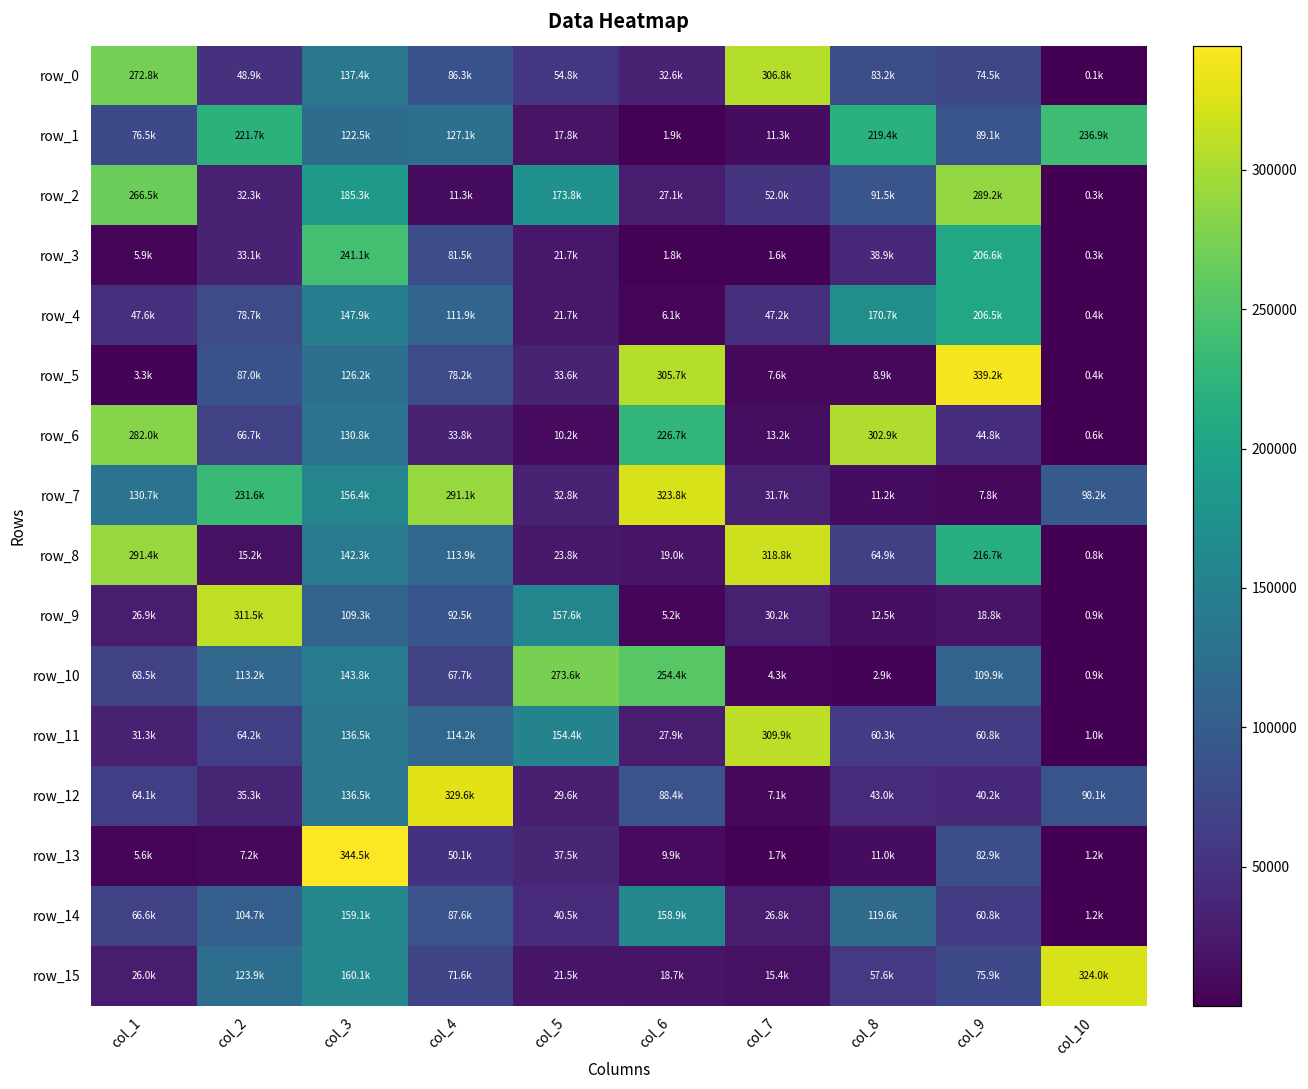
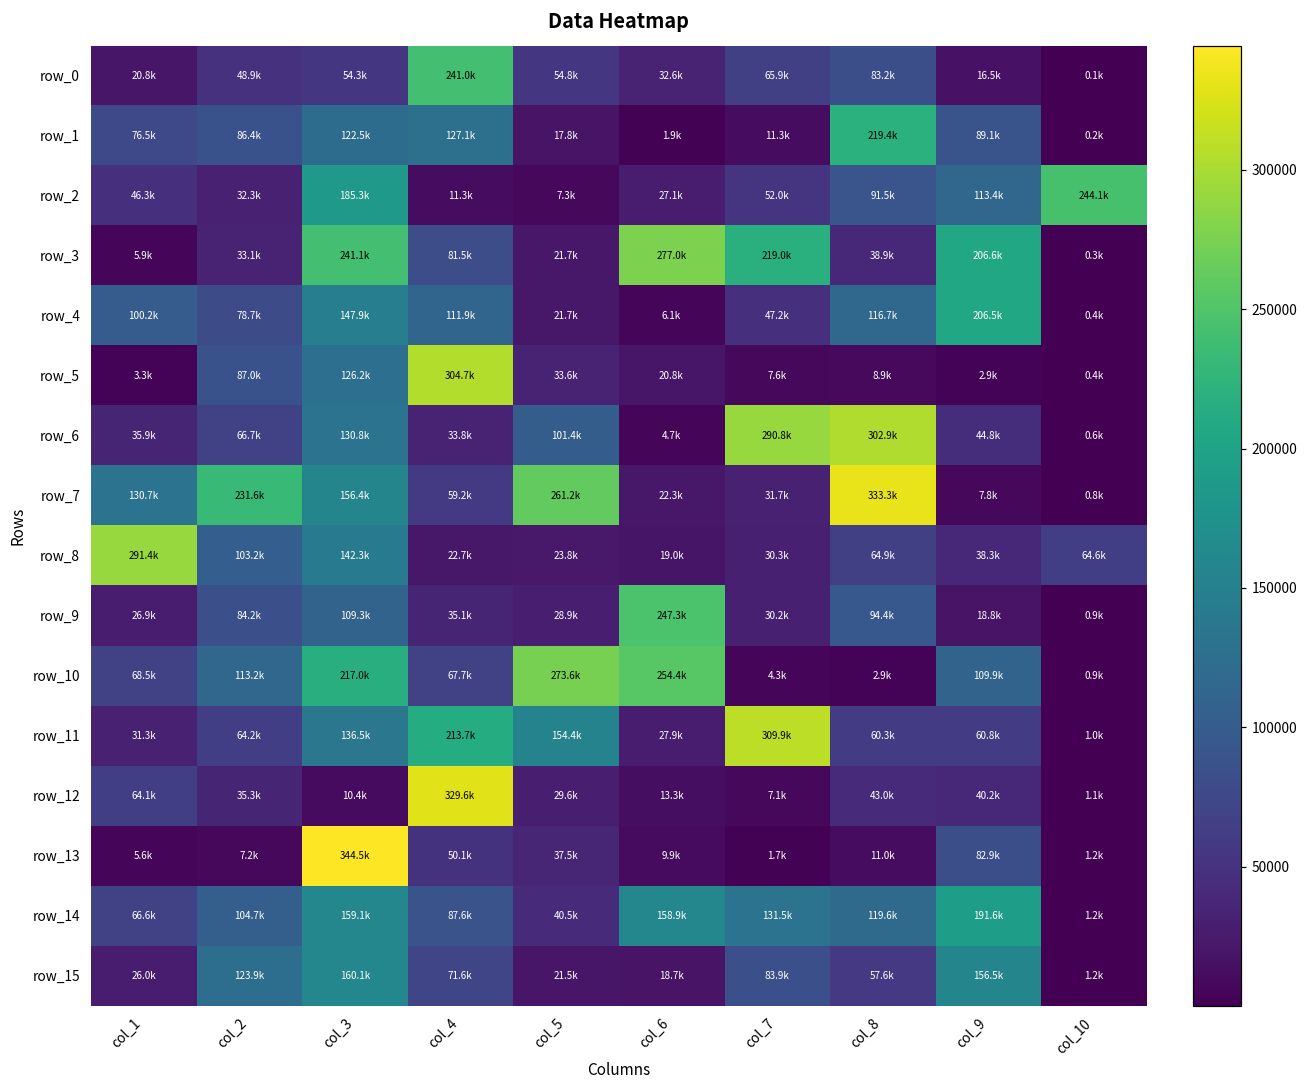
  {
    "row_0": {
-     "col_1": "272.8k",
+     "col_1": "20.8k",
      "col_2": "48.9k",
-     "col_3": "137.4k",
-     "col_4": "86.3k",
+     "col_3": "54.3k",
+     "col_4": "241.0k",
      "col_5": "54.8k",
      "col_6": "32.6k",
-     "col_7": "306.8k",
+     "col_7": "65.9k",
      "col_8": "83.2k",
-     "col_9": "74.5k",
+     "col_9": "16.5k",
      "col_10": "0.1k"
    },
    "row_1": {
      "col_1": "76.5k",
-     "col_2": "221.7k",
+     "col_2": "86.4k",
      "col_3": "122.5k",
      "col_4": "127.1k",
      "col_5": "17.8k",
      "col_6": "1.9k",
      "col_7": "11.3k",
      "col_8": "219.4k",
      "col_9": "89.1k",
-     "col_10": "236.9k"
+     "col_10": "0.2k"
    },
    "row_2": {
-     "col_1": "266.5k",
+     "col_1": "46.3k",
      "col_2": "32.3k",
      "col_3": "185.3k",
      "col_4": "11.3k",
-     "col_5": "173.8k",
+     "col_5": "7.3k",
      "col_6": "27.1k",
      "col_7": "52.0k",
      "col_8": "91.5k",
-     "col_9": "289.2k",
-     "col_10": "0.3k"
+     "col_9": "113.4k",
+     "col_10": "244.1k"
    },
    "row_3": {
      "col_1": "5.9k",
      "col_2": "33.1k",
      "col_3": "241.1k",
      "col_4": "81.5k",
      "col_5": "21.7k",
-     "col_6": "1.8k",
-     "col_7": "1.6k",
+     "col_6": "277.0k",
+     "col_7": "219.0k",
      "col_8": "38.9k",
      "col_9": "206.6k",
      "col_10": "0.3k"
    },
    "row_4": {
-     "col_1": "47.6k",
+     "col_1": "100.2k",
      "col_2": "78.7k",
      "col_3": "147.9k",
      "col_4": "111.9k",
      "col_5": "21.7k",
      "col_6": "6.1k",
      "col_7": "47.2k",
-     "col_8": "170.7k",
+     "col_8": "116.7k",
      "col_9": "206.5k",
      "col_10": "0.4k"
    },
    "row_5": {
      "col_1": "3.3k",
      "col_2": "87.0k",
      "col_3": "126.2k",
-     "col_4": "78.2k",
+     "col_4": "304.7k",
      "col_5": "33.6k",
-     "col_6": "305.7k",
+     "col_6": "20.8k",
      "col_7": "7.6k",
      "col_8": "8.9k",
-     "col_9": "339.2k",
+     "col_9": "2.9k",
      "col_10": "0.4k"
    },
    "row_6": {
-     "col_1": "282.0k",
+     "col_1": "35.9k",
      "col_2": "66.7k",
      "col_3": "130.8k",
      "col_4": "33.8k",
-     "col_5": "10.2k",
-     "col_6": "226.7k",
-     "col_7": "13.2k",
+     "col_5": "101.4k",
+     "col_6": "4.7k",
+     "col_7": "290.8k",
      "col_8": "302.9k",
      "col_9": "44.8k",
      "col_10": "0.6k"
    },
    "row_7": {
      "col_1": "130.7k",
      "col_2": "231.6k",
      "col_3": "156.4k",
-     "col_4": "291.1k",
-     "col_5": "32.8k",
-     "col_6": "323.8k",
+     "col_4": "59.2k",
+     "col_5": "261.2k",
+     "col_6": "22.3k",
      "col_7": "31.7k",
-     "col_8": "11.2k",
+     "col_8": "333.3k",
      "col_9": "7.8k",
-     "col_10": "98.2k"
+     "col_10": "0.8k"
    },
    "row_8": {
      "col_1": "291.4k",
-     "col_2": "15.2k",
+     "col_2": "103.2k",
      "col_3": "142.3k",
-     "col_4": "113.9k",
+     "col_4": "22.7k",
      "col_5": "23.8k",
      "col_6": "19.0k",
-     "col_7": "318.8k",
+     "col_7": "30.3k",
      "col_8": "64.9k",
-     "col_9": "216.7k",
-     "col_10": "0.8k"
+     "col_9": "38.3k",
+     "col_10": "64.6k"
    },
    "row_9": {
      "col_1": "26.9k",
-     "col_2": "311.5k",
+     "col_2": "84.2k",
      "col_3": "109.3k",
-     "col_4": "92.5k",
-     "col_5": "157.6k",
-     "col_6": "5.2k",
+     "col_4": "35.1k",
+     "col_5": "28.9k",
+     "col_6": "247.3k",
      "col_7": "30.2k",
-     "col_8": "12.5k",
+     "col_8": "94.4k",
      "col_9": "18.8k",
      "col_10": "0.9k"
    },
    "row_10": {
      "col_1": "68.5k",
      "col_2": "113.2k",
-     "col_3": "143.8k",
+     "col_3": "217.0k",
      "col_4": "67.7k",
      "col_5": "273.6k",
      "col_6": "254.4k",
      "col_7": "4.3k",
      "col_8": "2.9k",
      "col_9": "109.9k",
      "col_10": "0.9k"
    },
    "row_11": {
      "col_1": "31.3k",
      "col_2": "64.2k",
      "col_3": "136.5k",
-     "col_4": "114.2k",
+     "col_4": "213.7k",
      "col_5": "154.4k",
      "col_6": "27.9k",
      "col_7": "309.9k",
      "col_8": "60.3k",
      "col_9": "60.8k",
      "col_10": "1.0k"
    },
    "row_12": {
      "col_1": "64.1k",
      "col_2": "35.3k",
-     "col_3": "136.5k",
+     "col_3": "10.4k",
      "col_4": "329.6k",
      "col_5": "29.6k",
-     "col_6": "88.4k",
+     "col_6": "13.3k",
      "col_7": "7.1k",
      "col_8": "43.0k",
      "col_9": "40.2k",
-     "col_10": "90.1k"
+     "col_10": "1.1k"
    },
    "row_13": {
      "col_1": "5.6k",
      "col_2": "7.2k",
      "col_3": "344.5k",
      "col_4": "50.1k",
      "col_5": "37.5k",
      "col_6": "9.9k",
      "col_7": "1.7k",
      "col_8": "11.0k",
      "col_9": "82.9k",
      "col_10": "1.2k"
    },
    "row_14": {
      "col_1": "66.6k",
      "col_2": "104.7k",
      "col_3": "159.1k",
      "col_4": "87.6k",
      "col_5": "40.5k",
      "col_6": "158.9k",
-     "col_7": "26.8k",
+     "col_7": "131.5k",
      "col_8": "119.6k",
-     "col_9": "60.8k",
+     "col_9": "191.6k",
      "col_10": "1.2k"
    },
    "row_15": {
      "col_1": "26.0k",
      "col_2": "123.9k",
      "col_3": "160.1k",
      "col_4": "71.6k",
      "col_5": "21.5k",
      "col_6": "18.7k",
-     "col_7": "15.4k",
+     "col_7": "83.9k",
      "col_8": "57.6k",
-     "col_9": "75.9k",
-     "col_10": "324.0k"
+     "col_9": "156.5k",
+     "col_10": "1.2k"
    }
  }
